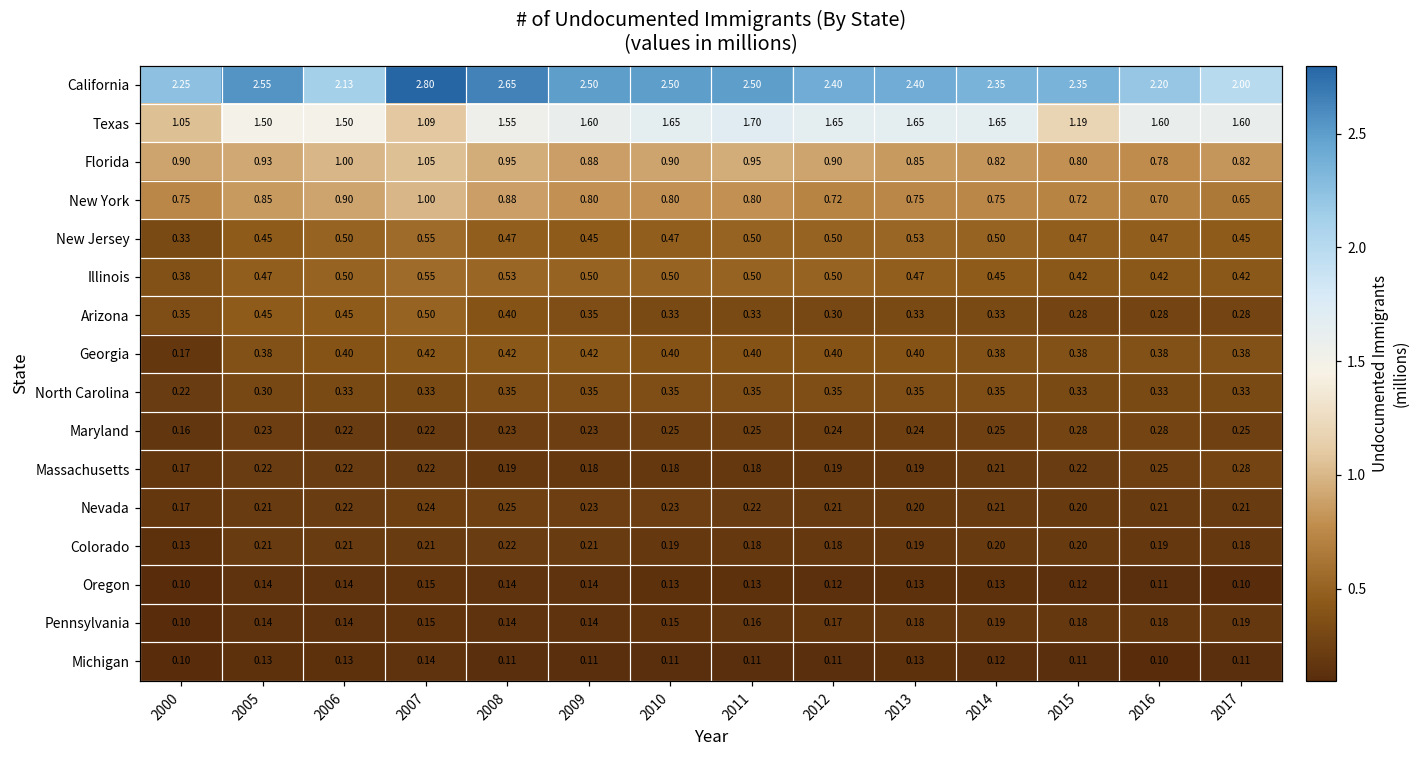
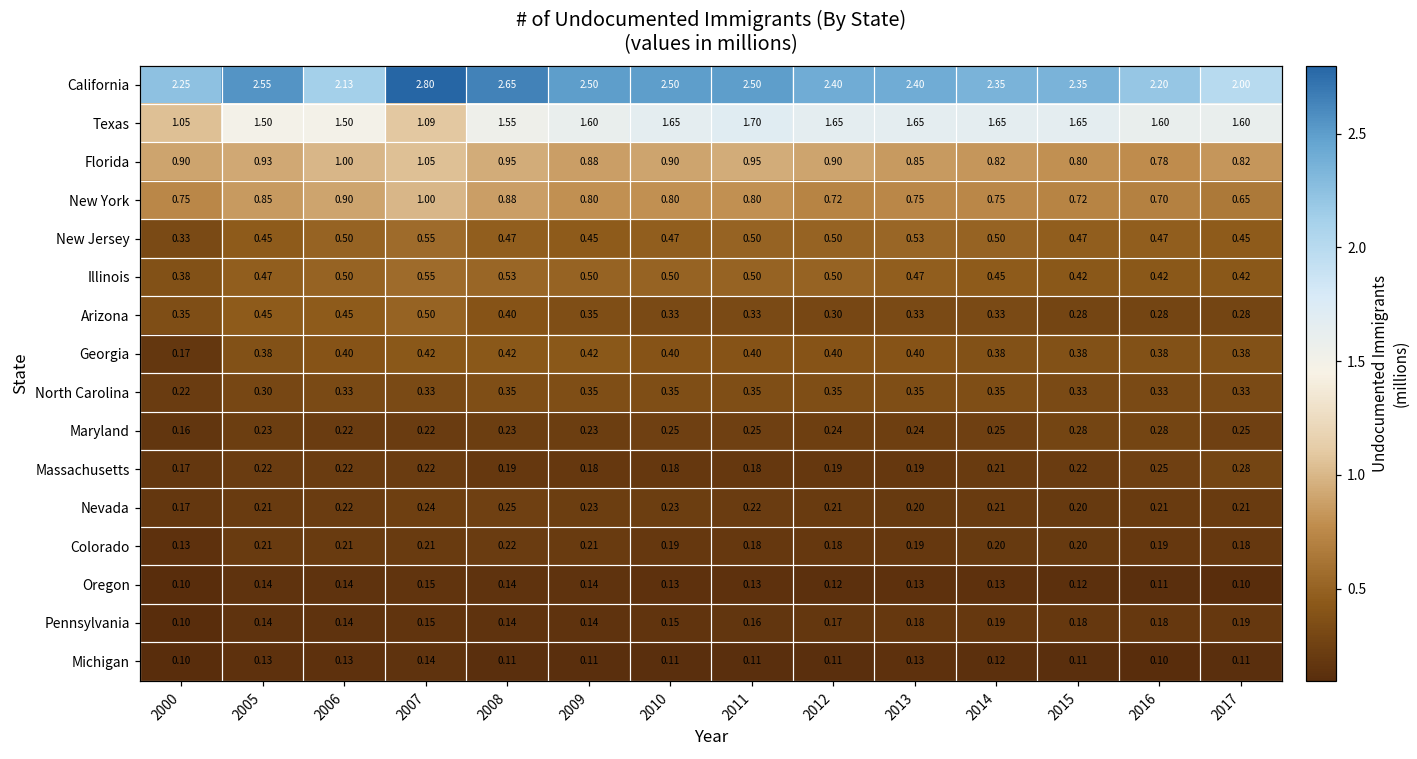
  {
    "Texas": {
      "2000": 1.05,
      "2005": 1.50,
      "2006": 1.50,
      "2007": 1.09,
      "2008": 1.55,
      "2009": 1.60,
      "2010": 1.65,
      "2011": 1.70,
      "2012": 1.65,
      "2013": 1.65,
      "2014": 1.65,
-     "2015": 1.19,
+     "2015": 1.65,
      "2016": 1.60,
      "2017": 1.60
    }
  }
